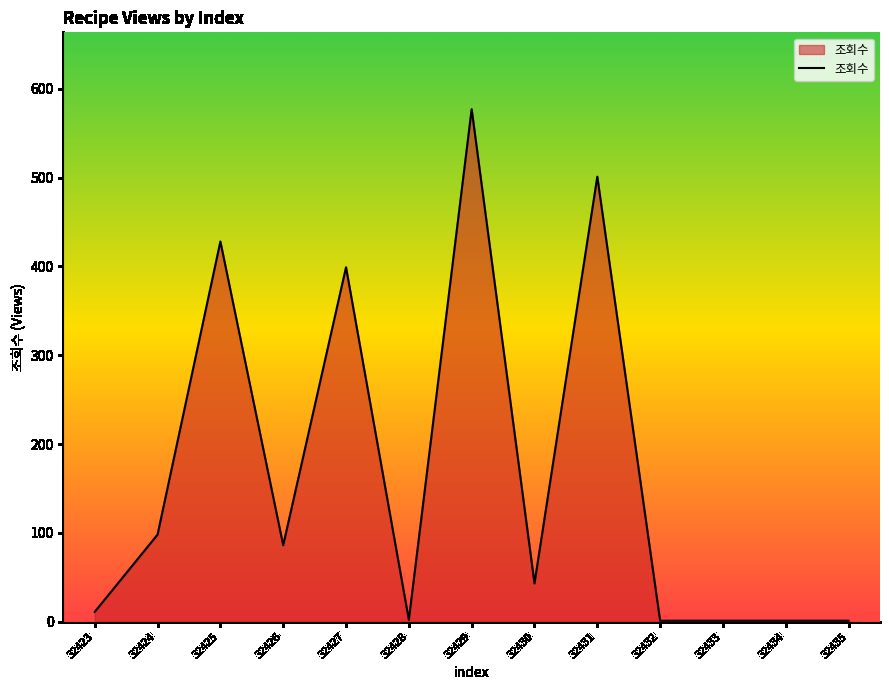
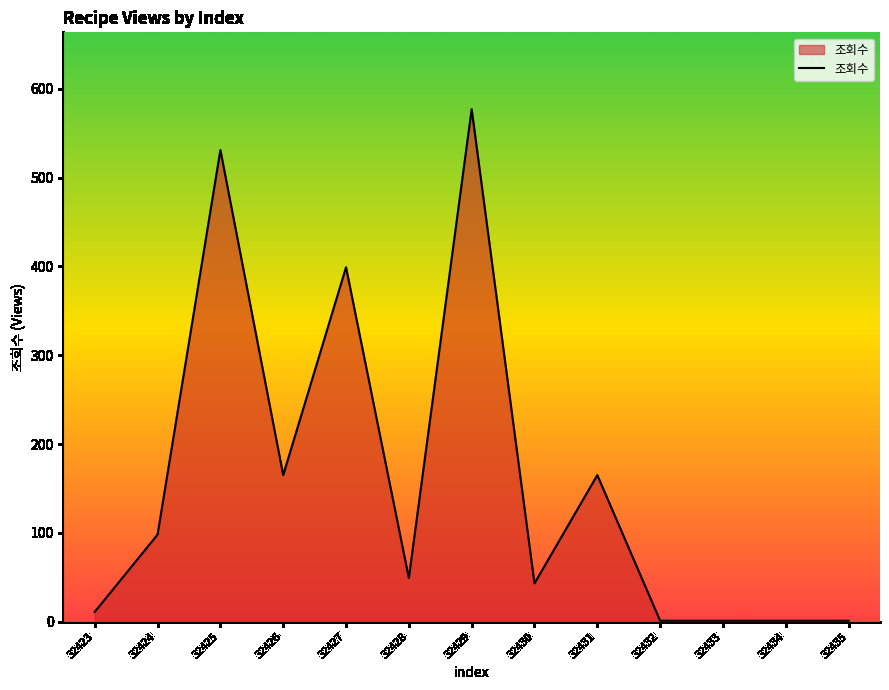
  {
    "32423": 10,
    "32424": 100,
-   "32425": 430,
-   "32426": 90,
+   "32425": 530,
+   "32426": 170,
    "32427": 400,
-   "32428": 0,
+   "32428": 50,
    "32429": 580,
    "32430": 40,
-   "32431": 500,
+   "32431": 170,
    "32432": 0,
    "32433": 0,
    "32434": 0,
    "32435": 0
  }
